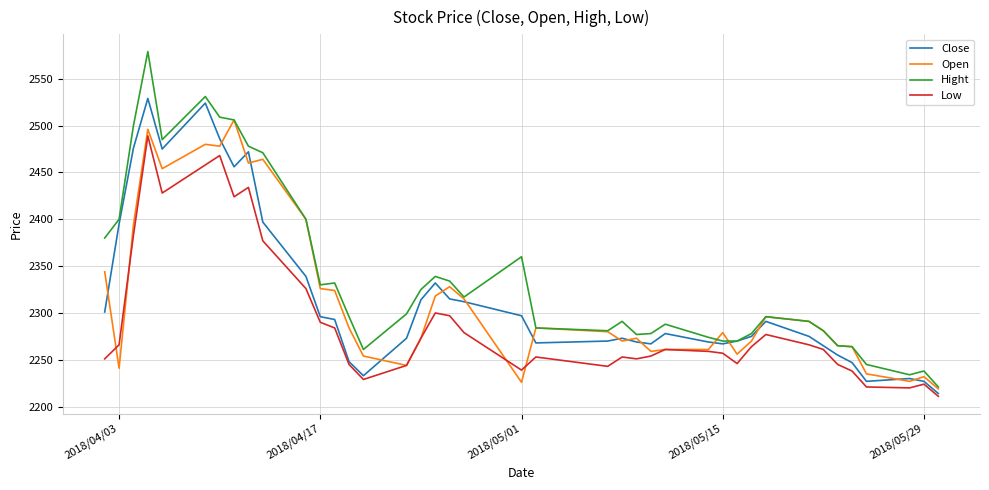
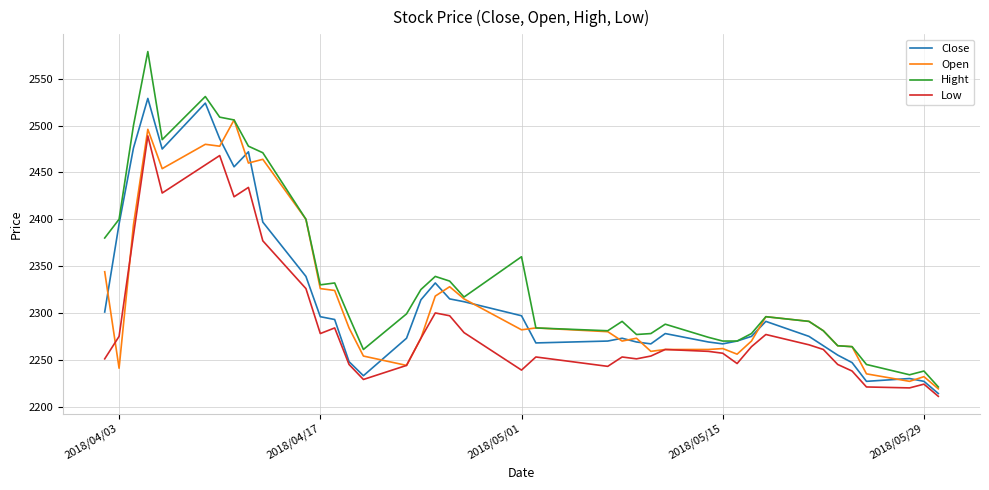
  {
    "Close": {
      "2018/04/03": 2400,
      "2018/04/17": 2300,
      "2018/05/01": 2300,
      "2018/05/15": 2270,
      "2018/05/29": 2230
    },
    "Open": {
      "2018/04/03": 2240,
      "2018/04/17": 2330,
-     "2018/05/01": 2230,
-     "2018/05/15": 2280,
+     "2018/05/01": 2280,
+     "2018/05/15": 2260,
      "2018/05/29": 2230
    },
    "Hight": {
      "2018/04/03": 2400,
      "2018/04/17": 2330,
      "2018/05/01": 2360,
      "2018/05/15": 2270,
      "2018/05/29": 2240
    },
    "Low": {
-     "2018/04/03": 2270,
-     "2018/04/17": 2290,
+     "2018/04/03": 2280,
+     "2018/04/17": 2280,
      "2018/05/01": 2240,
      "2018/05/15": 2260,
      "2018/05/29": 2220
    }
  }
